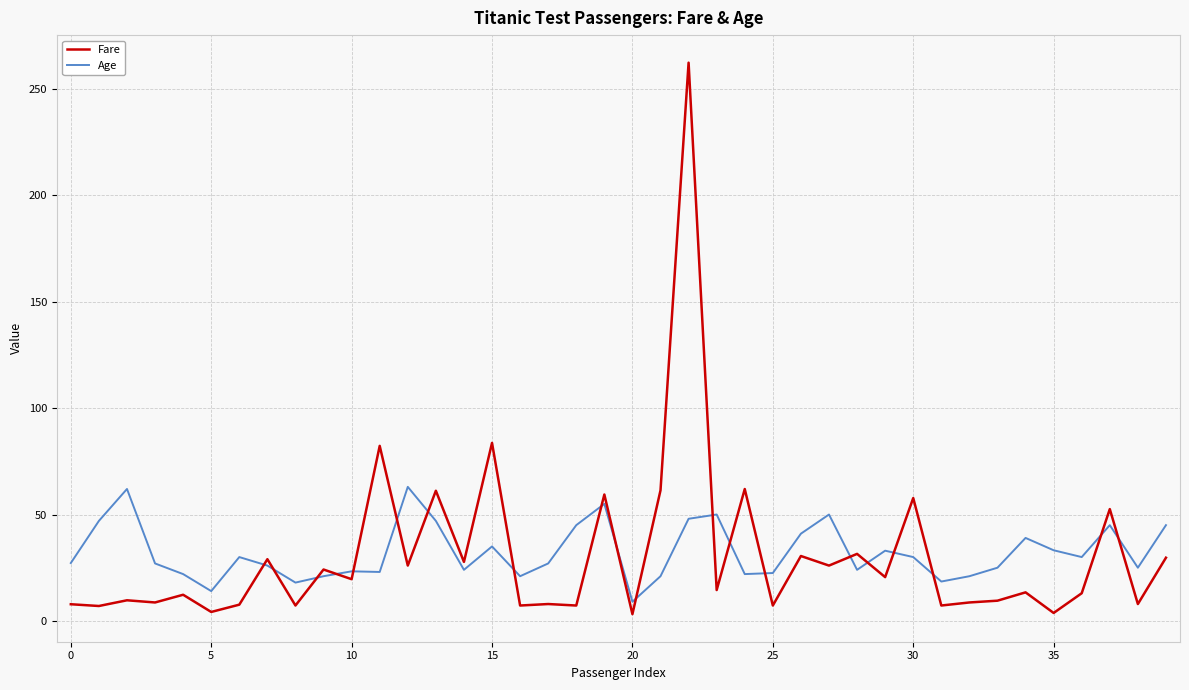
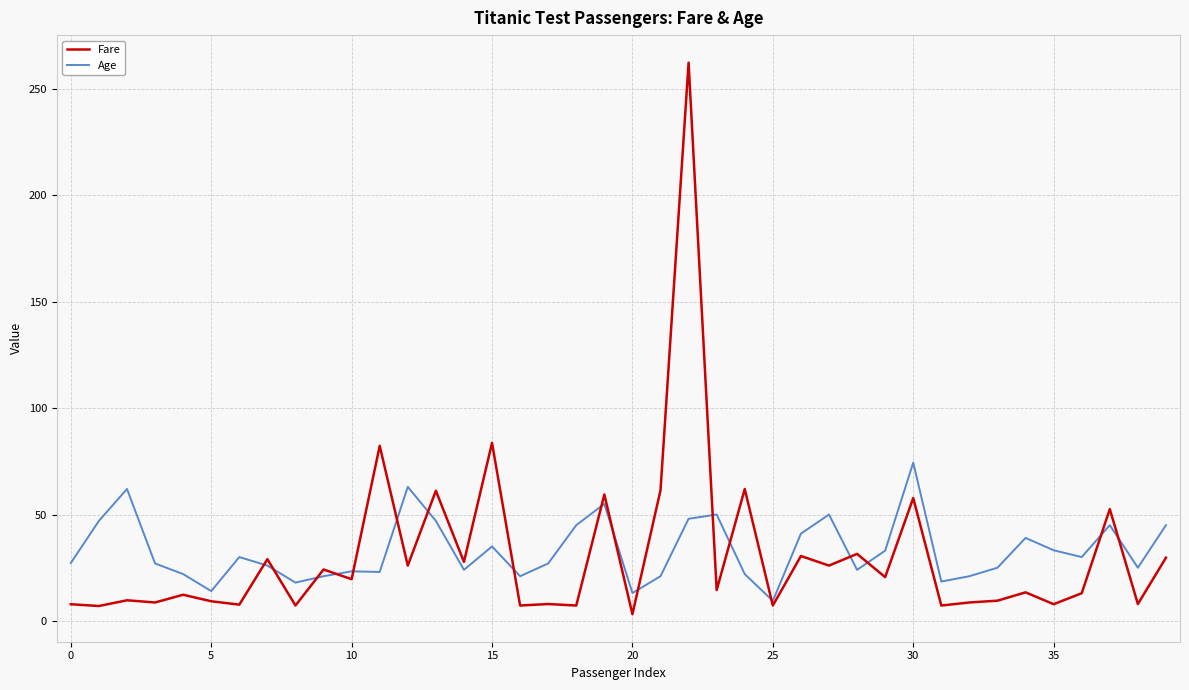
  {
    "Fare": {
      "0": 8,
-     "5": 4,
+     "5": 9,
      "10": 20,
      "15": 84,
      "20": 3,
      "25": 7,
      "30": 58,
-     "35": 4
+     "35": 8
    },
    "Age": {
      "0": 27,
      "5": 14,
      "10": 23,
      "15": 35,
-     "20": 9,
-     "25": 23,
-     "30": 30,
+     "20": 13,
+     "25": 9,
+     "30": 74,
      "35": 33
    }
  }
